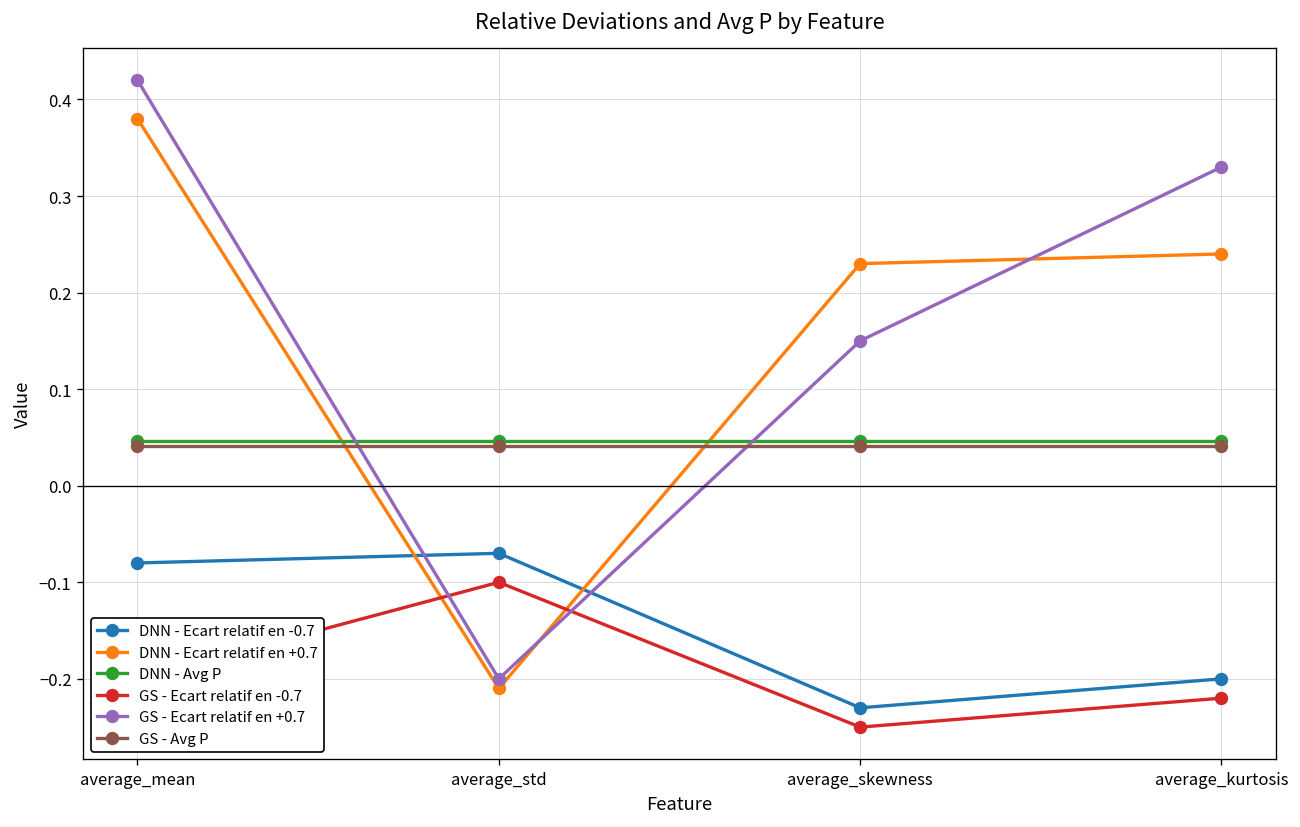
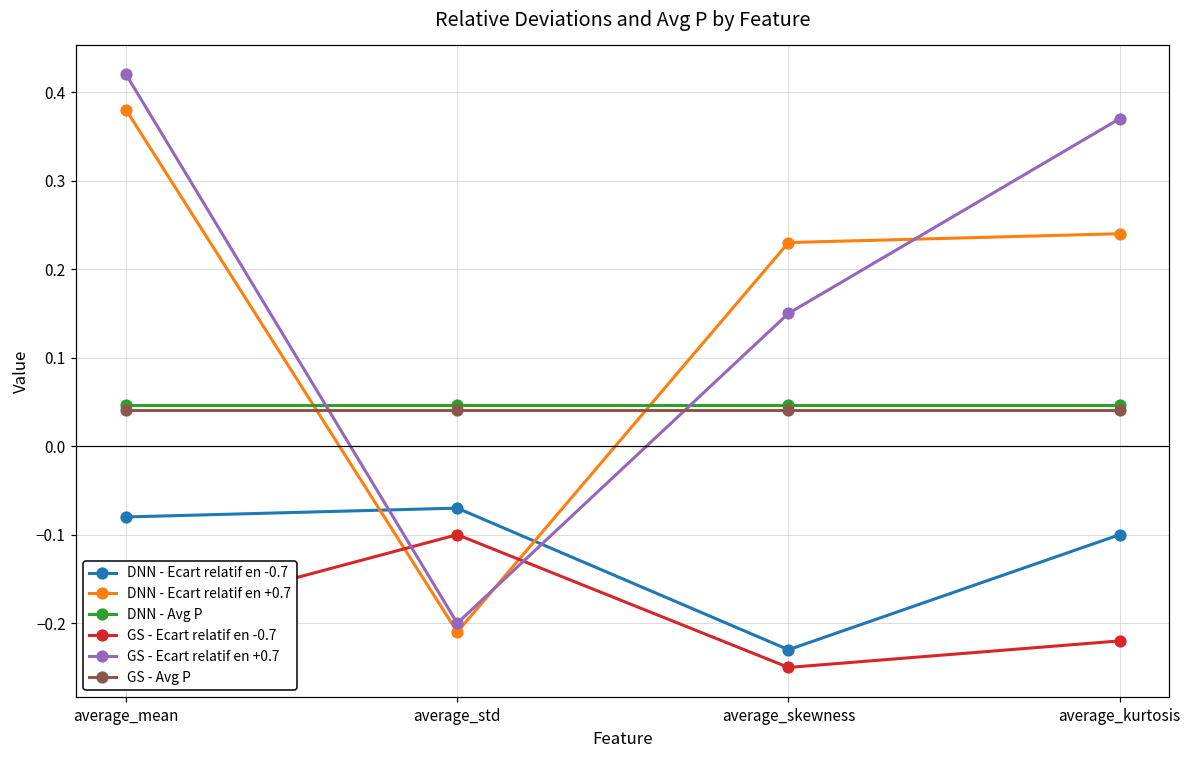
  {
    "DNN - Ecart relatif en -0.7": {
      "average_mean": -0.08,
      "average_std": -0.07,
      "average_skewness": -0.23,
-     "average_kurtosis": -0.2
+     "average_kurtosis": -0.1
    },
    "DNN - Ecart relatif en +0.7": {
      "average_mean": 0.38,
      "average_std": -0.21,
      "average_skewness": 0.23,
      "average_kurtosis": 0.24
    },
    "DNN - Avg P": {
      "average_mean": 0.05,
      "average_std": 0.05,
      "average_skewness": 0.05,
      "average_kurtosis": 0.05
    },
    "GS - Ecart relatif en -0.7": {
      "average_std": -0.10,
      "average_skewness": -0.25,
      "average_kurtosis": -0.22
    },
    "GS - Ecart relatif en +0.7": {
      "average_mean": 0.42,
      "average_std": -0.20,
      "average_skewness": 0.15,
-     "average_kurtosis": 0.33
+     "average_kurtosis": 0.37
    },
    "GS - Avg P": {
      "average_mean": 0.04,
      "average_std": 0.04,
      "average_skewness": 0.04,
      "average_kurtosis": 0.04
    }
  }
